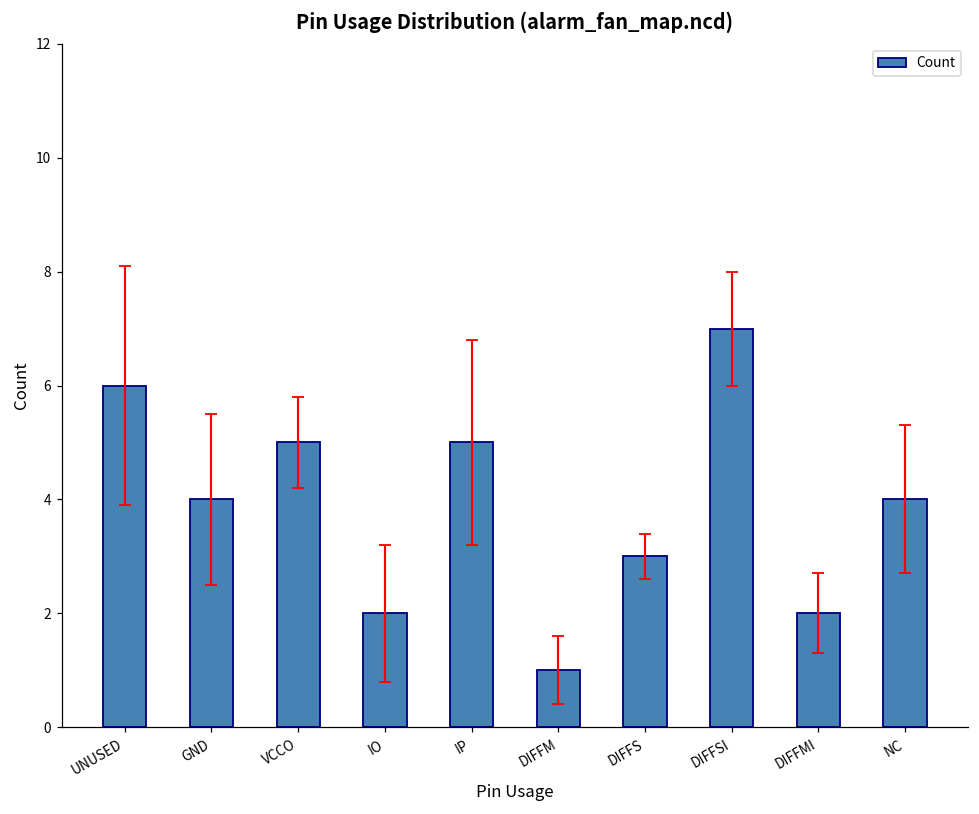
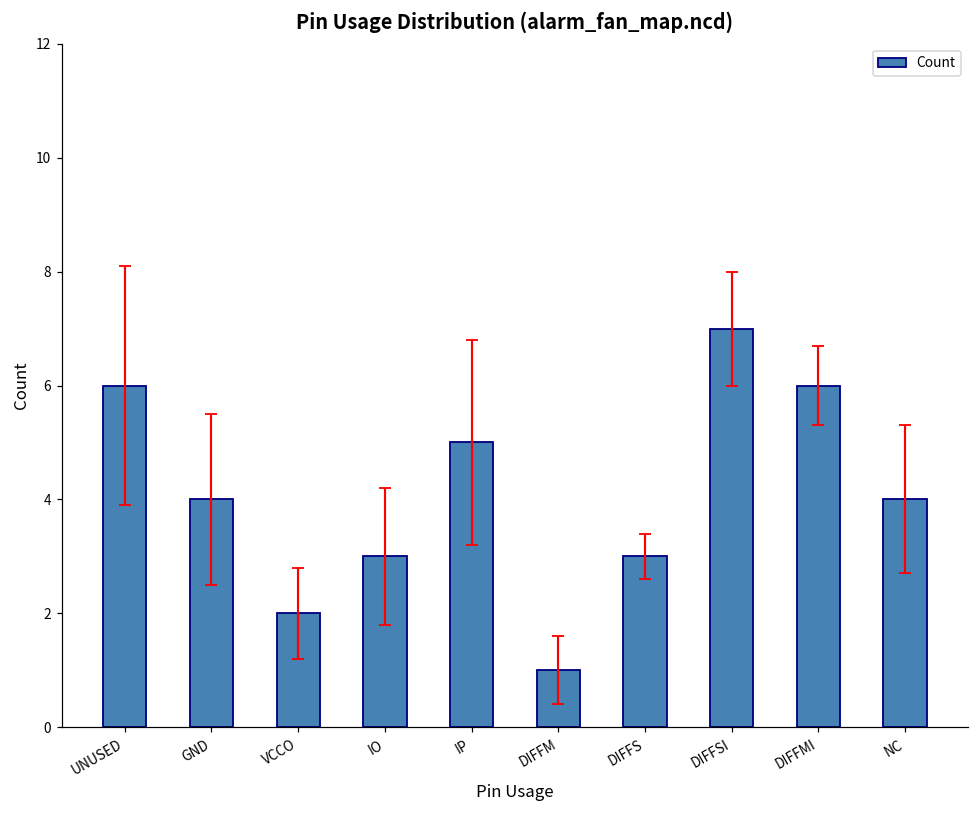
  {
    "Count": {
      "UNUSED": 6,
      "GND": 4,
-     "VCCO": 5,
-     "IO": 2,
+     "VCCO": 2,
+     "IO": 3,
      "IP": 5,
      "DIFFM": 1,
      "DIFFS": 3,
      "DIFFSI": 7,
-     "DIFFMI": 2,
+     "DIFFMI": 6,
      "NC": 4
    }
  }
